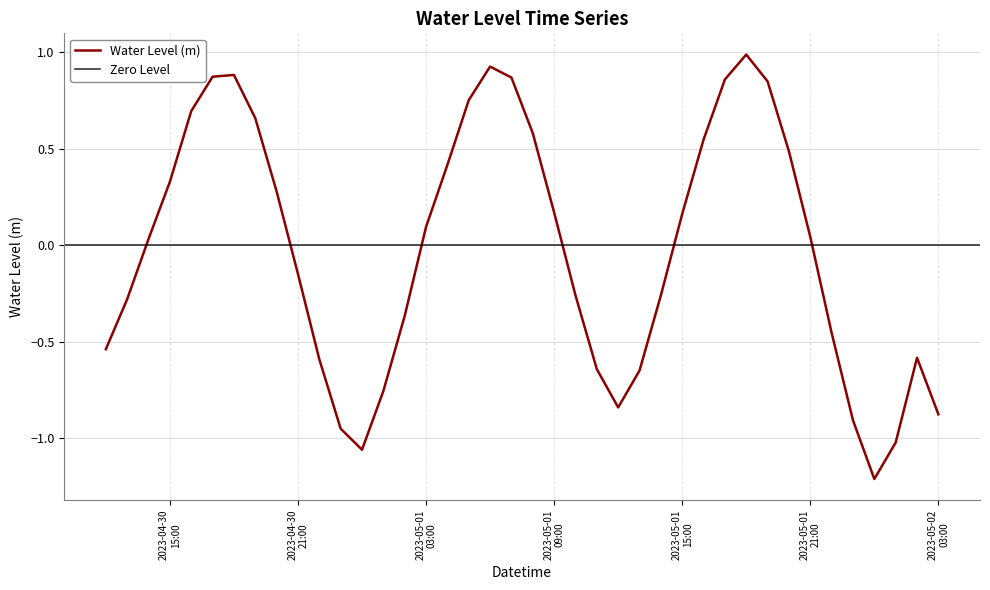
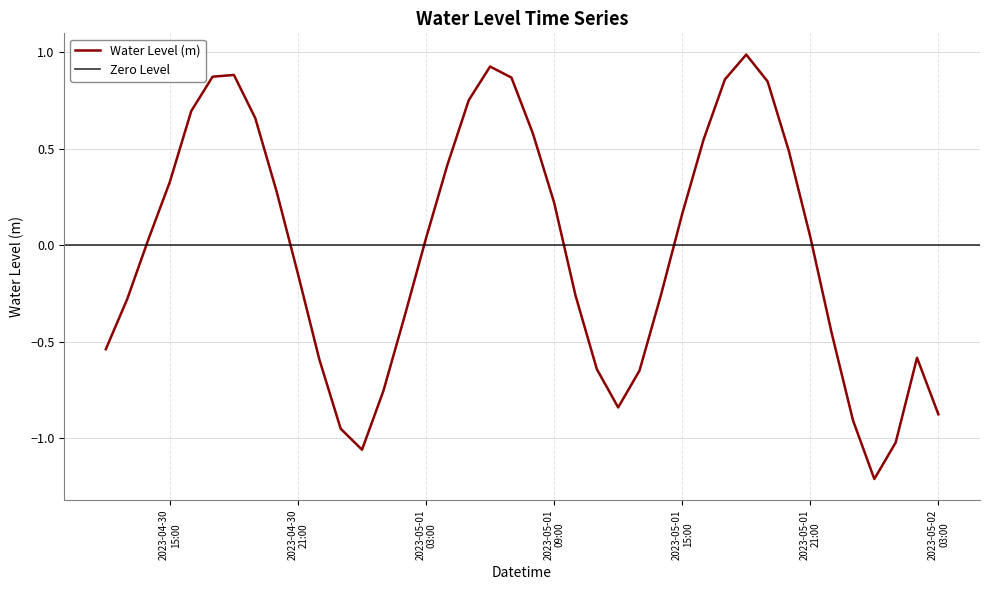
  {
    "2023-04-30 15:00": 0.33,
    "2023-04-30 21:00": -0.15,
-   "2023-05-01 03:00": 0.10,
-   "2023-05-01 09:00": 0.17,
+   "2023-05-01 03:00": 0.04,
+   "2023-05-01 09:00": 0.22,
    "2023-05-01 15:00": 0.16,
    "2023-05-01 21:00": 0.04,
    "2023-05-02 03:00": -0.87
  }
